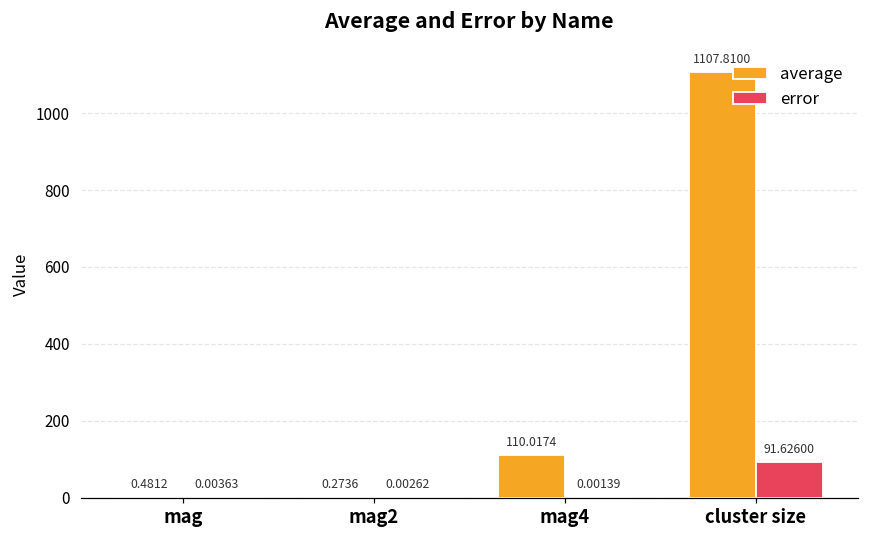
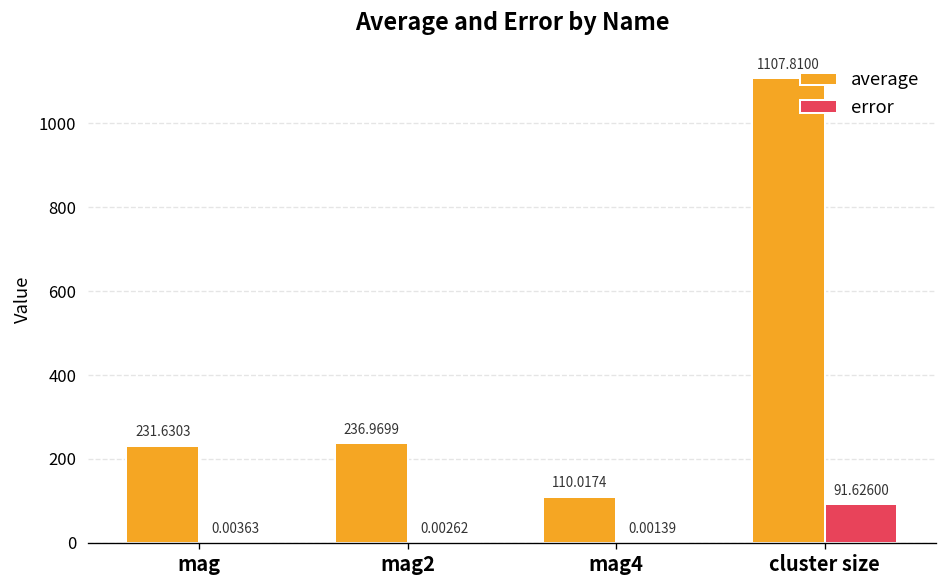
  {
    "average": {
-     "mag": 0.4812,
-     "mag2": 0.2736,
+     "mag": 231.6303,
+     "mag2": 236.9699,
      "mag4": 110.0174,
      "cluster size": 1107.8100
    },
    "error": {
      "mag": 0.00363,
      "mag2": 0.00262,
      "mag4": 0.00139,
      "cluster size": 91.62600
    }
  }
